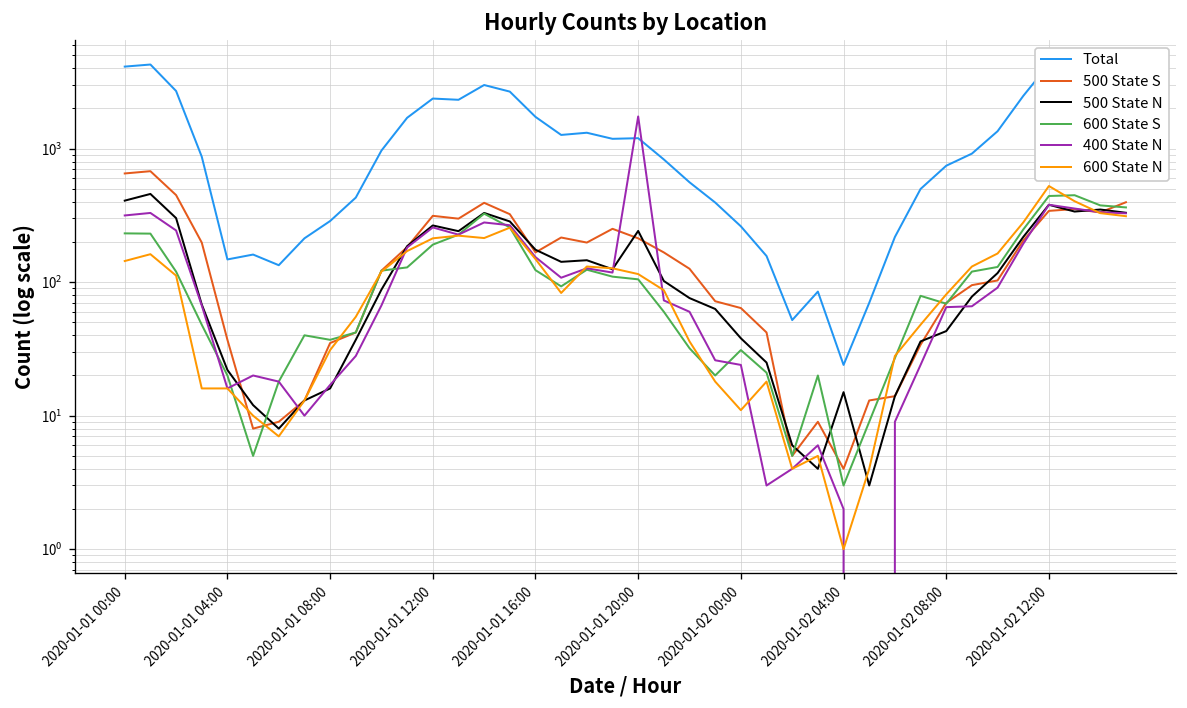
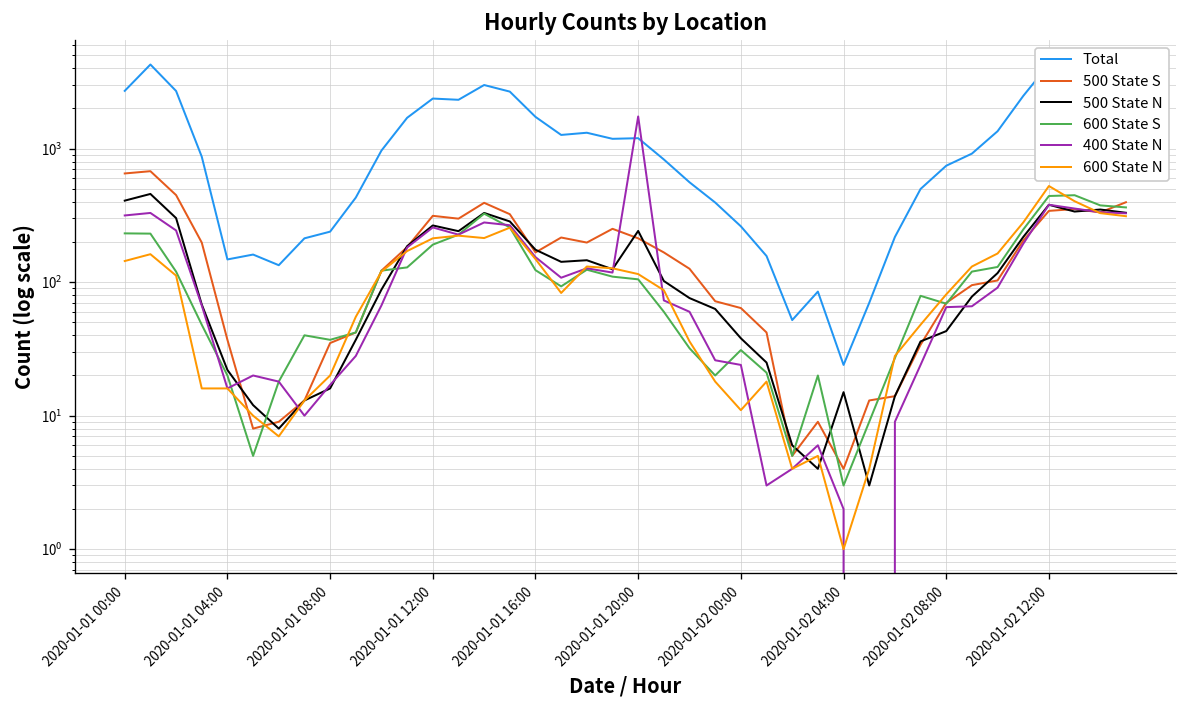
  {
    "Total": {
-     "2020-01-01 00:00": 4100,
+     "2020-01-01 00:00": 2700,
      "2020-01-01 04:00": 150,
-     "2020-01-01 08:00": 290,
+     "2020-01-01 08:00": 240,
      "2020-01-01 12:00": 2400,
      "2020-01-01 16:00": 1700,
      "2020-01-01 20:00": 1200,
      "2020-01-02 00:00": 260,
      "2020-01-02 04:00": 24,
      "2020-01-02 08:00": 700
    },
    "500 State S": {
      "2020-01-01 00:00": 700,
      "2020-01-01 04:00": 37,
      "2020-01-01 08:00": 35,
      "2020-01-01 12:00": 310,
      "2020-01-01 20:00": 210,
      "2020-01-02 00:00": 60,
      "2020-01-02 04:00": 4,
      "2020-01-02 12:00": 340
    },
    "500 State N": {
      "2020-01-01 00:00": 410,
      "2020-01-01 04:00": 22,
      "2020-01-01 08:00": 16,
      "2020-01-01 20:00": 240,
      "2020-01-02 00:00": 38,
      "2020-01-02 04:00": 15,
      "2020-01-02 08:00": 43
    },
    "600 State S": {
      "2020-01-01 00:00": 230,
      "2020-01-01 04:00": 20,
      "2020-01-01 08:00": 37,
      "2020-01-01 12:00": 190,
      "2020-01-01 16:00": 120,
      "2020-01-01 20:00": 110,
      "2020-01-02 00:00": 31,
      "2020-01-02 04:00": 3,
      "2020-01-02 12:00": 440
    },
    "400 State N": {
      "2020-01-01 00:00": 320,
      "2020-01-01 08:00": 17,
      "2020-01-01 20:00": 1700,
      "2020-01-02 00:00": 24,
      "2020-01-02 04:00": 2,
      "2020-01-02 08:00": 70
    },
    "600 State N": {
      "2020-01-01 00:00": 140,
-     "2020-01-01 08:00": 31,
+     "2020-01-01 08:00": 20,
      "2020-01-01 12:00": 210,
      "2020-01-01 20:00": 120,
      "2020-01-02 00:00": 11,
      "2020-01-02 04:00": 1,
      "2020-01-02 08:00": 80
    }
  }
